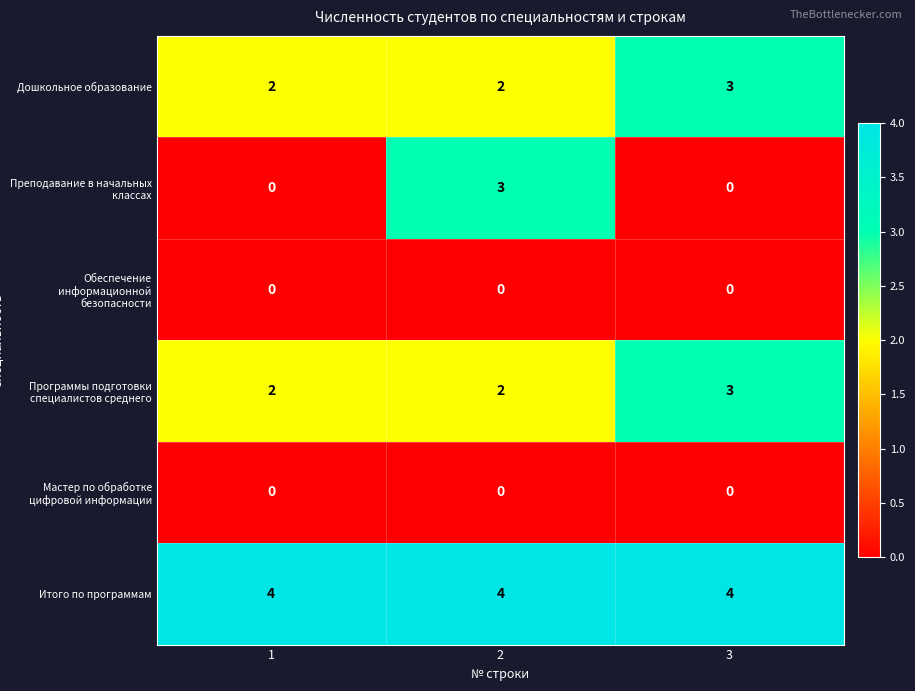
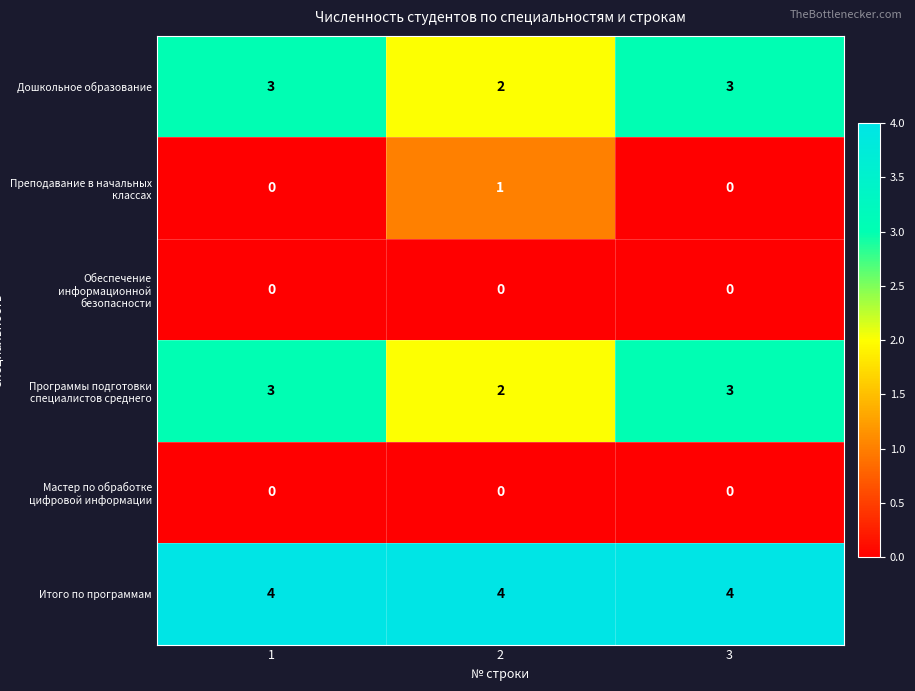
  {
    "Дошкольное образование": {
-     "1": 2,
+     "1": 3,
      "2": 2,
      "3": 3
    },
    "Преподавание в начальных классах": {
      "1": 0,
-     "2": 3,
+     "2": 1,
      "3": 0
    },
    "Обеспечение информационной безопасности": {
      "1": 0,
      "2": 0,
      "3": 0
    },
    "Программы подготовки специалистов среднего": {
-     "1": 2,
+     "1": 3,
      "2": 2,
      "3": 3
    },
    "Мастер по обработке цифровой информации": {
      "1": 0,
      "2": 0,
      "3": 0
    },
    "Итого по программам": {
      "1": 4,
      "2": 4,
      "3": 4
    }
  }
